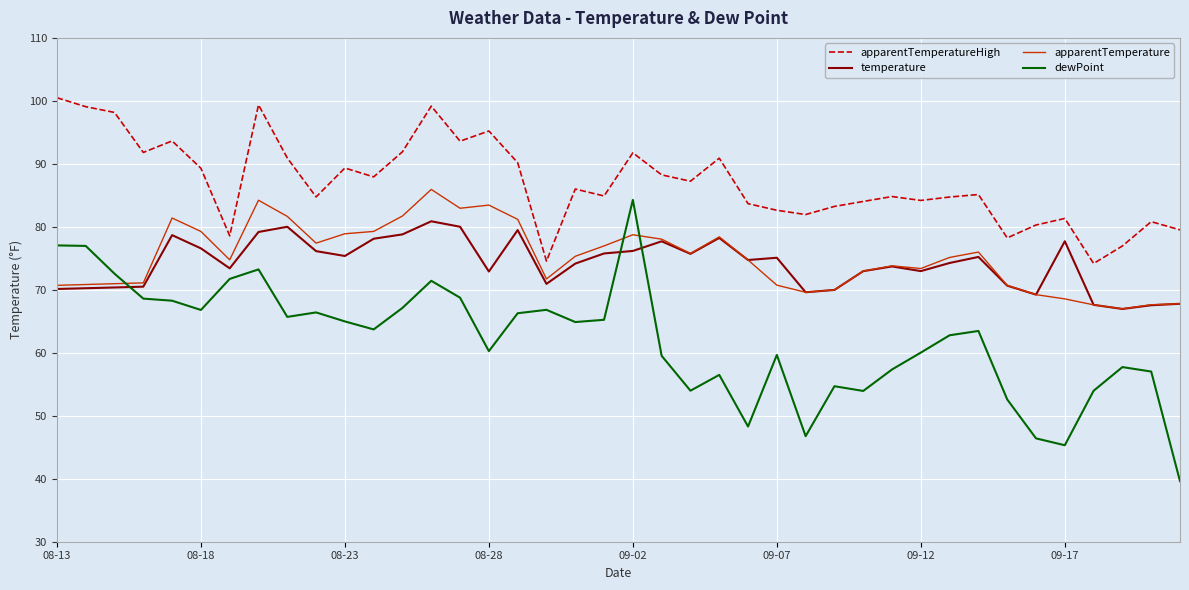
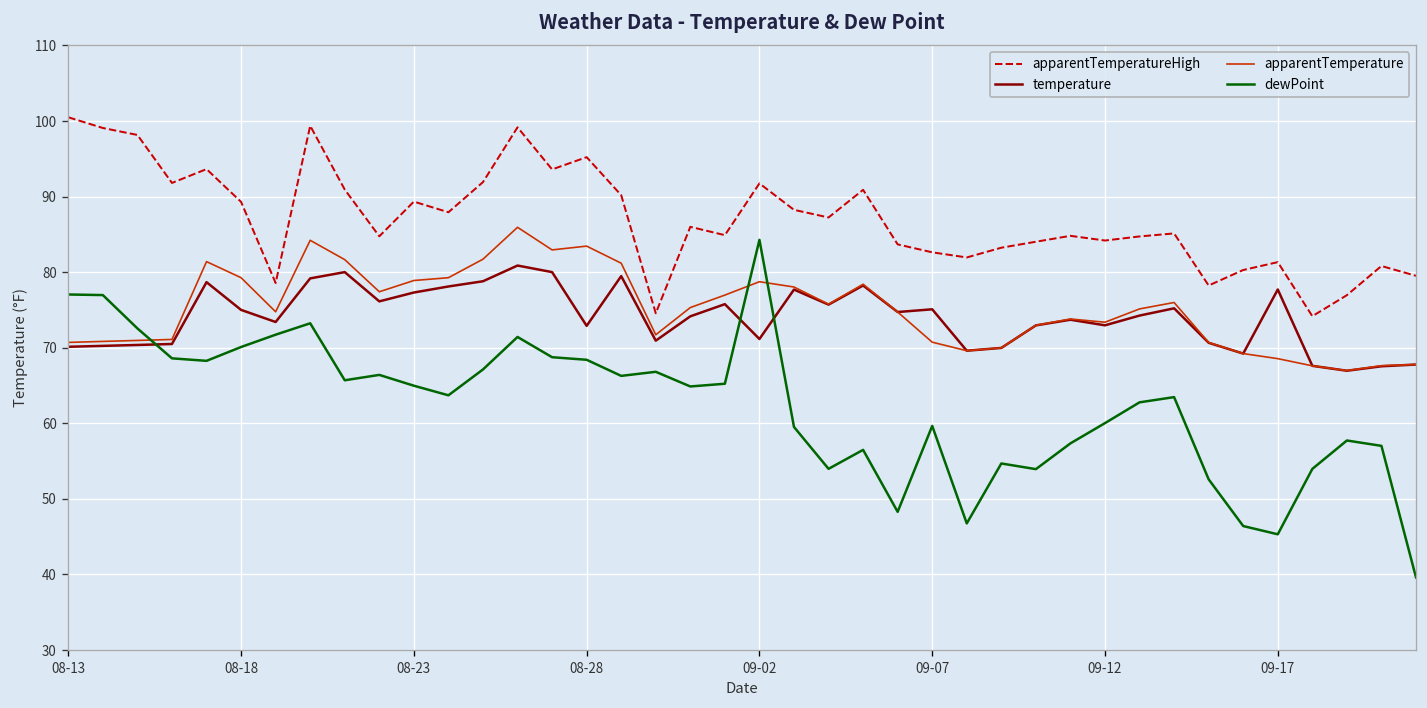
  {
    "temperature": {
      "08-13": 70,
-     "08-18": 77,
-     "08-23": 75,
+     "08-18": 75,
+     "08-23": 77,
      "08-28": 73,
-     "09-02": 76,
+     "09-02": 71,
      "09-07": 75,
      "09-12": 73,
      "09-17": 78
    },
    "dewPoint": {
      "08-13": 77,
-     "08-18": 67,
+     "08-18": 70,
      "08-23": 65,
-     "08-28": 60,
+     "08-28": 68,
      "09-02": 84,
      "09-07": 60,
      "09-12": 60,
      "09-17": 45
    }
  }
